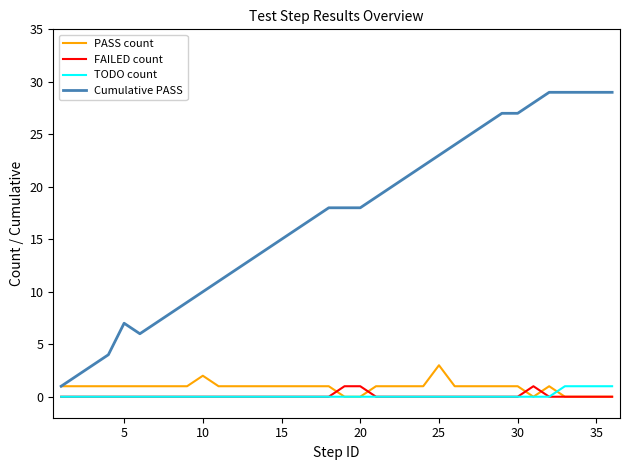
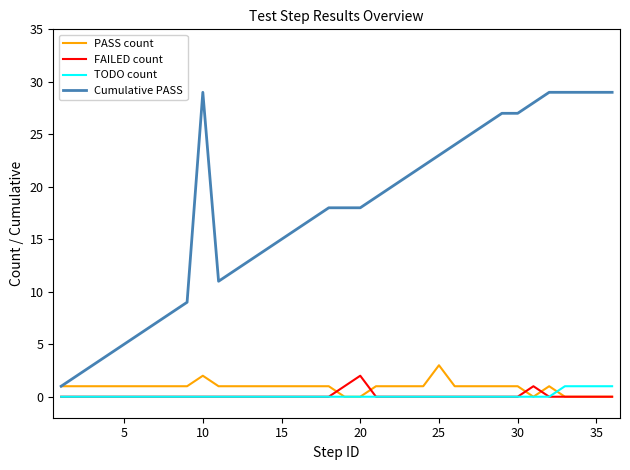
  {
    "PASS count": {
      "5": 1,
      "10": 2,
      "15": 1,
      "25": 3,
      "30": 1
    },
    "FAILED count": {
-     "20": 1
+     "20": 2
    },
    "TODO count": {
      "35": 1
    },
    "Cumulative PASS": {
-     "5": 7,
-     "10": 10,
+     "5": 5,
+     "10": 29,
      "15": 15,
      "20": 18,
      "25": 23,
      "30": 27,
      "35": 29
    }
  }
